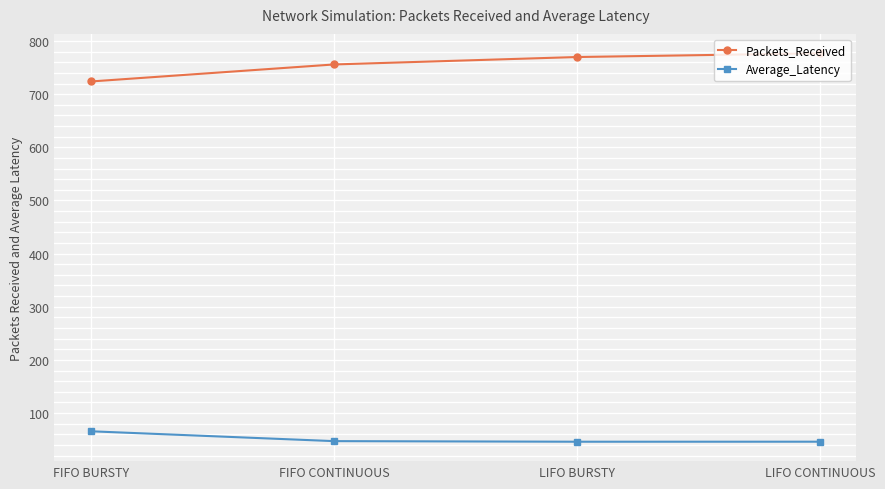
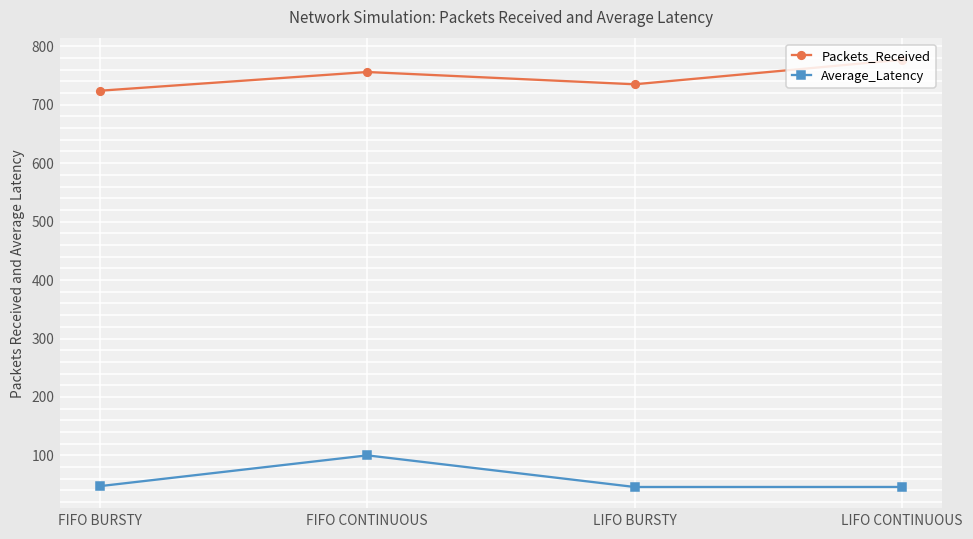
  {
    "Packets_Received": {
      "FIFO BURSTY": 720,
      "FIFO CONTINUOUS": 760,
-     "LIFO BURSTY": 770
+     "LIFO BURSTY": 740
    },
    "Average_Latency": {
-     "FIFO BURSTY": 70,
-     "FIFO CONTINUOUS": 50,
+     "FIFO BURSTY": 50,
+     "FIFO CONTINUOUS": 100,
      "LIFO BURSTY": 50,
      "LIFO CONTINUOUS": 50
    }
  }
